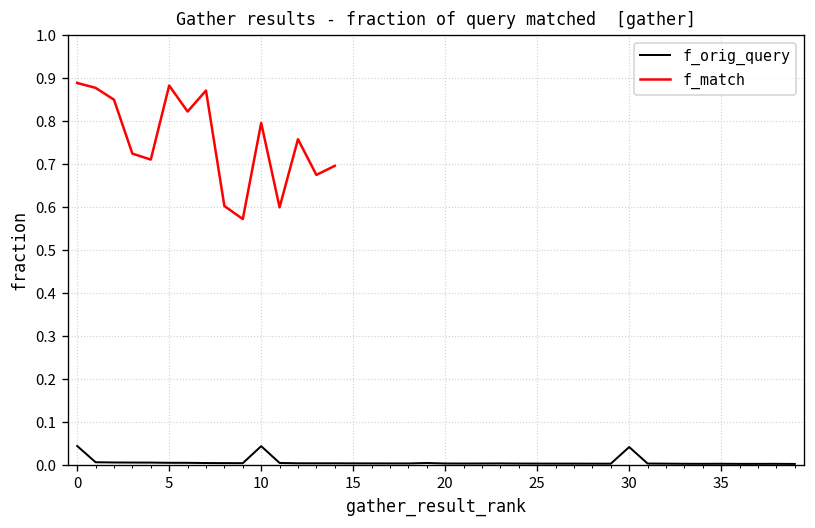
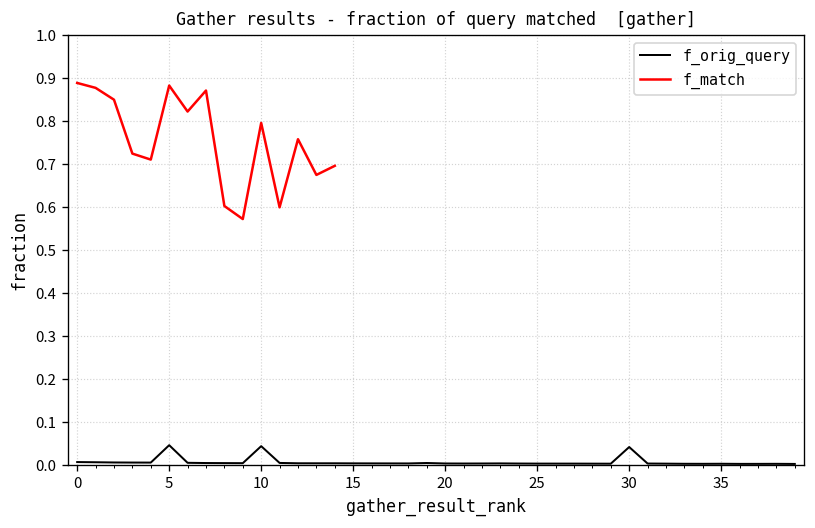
  {
    "f_orig_query": {
-     "0": 0.04,
-     "5": 0.01,
+     "0": 0.01,
+     "5": 0.05,
      "10": 0.04,
      "15": 0.00,
      "20": 0.00,
      "25": 0.00,
      "30": 0.04,
      "35": 0.00
    },
    "f_match": {
      "0": 0.89,
      "5": 0.88,
      "10": 0.80
    }
  }
